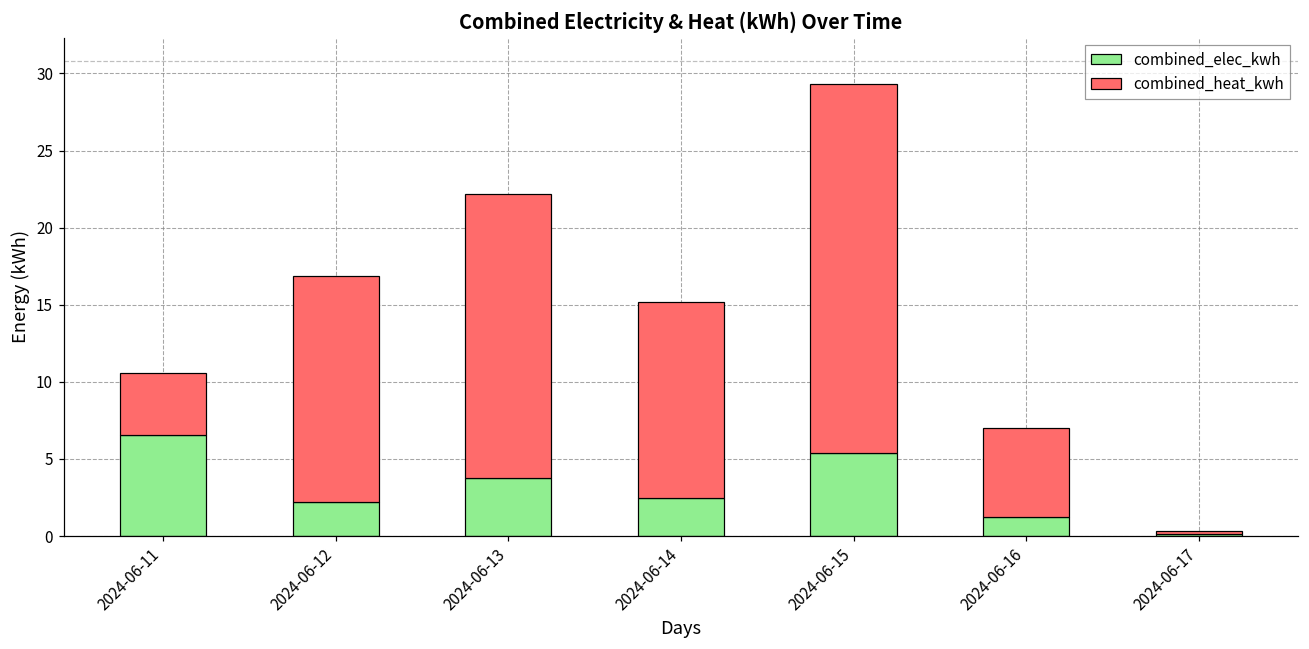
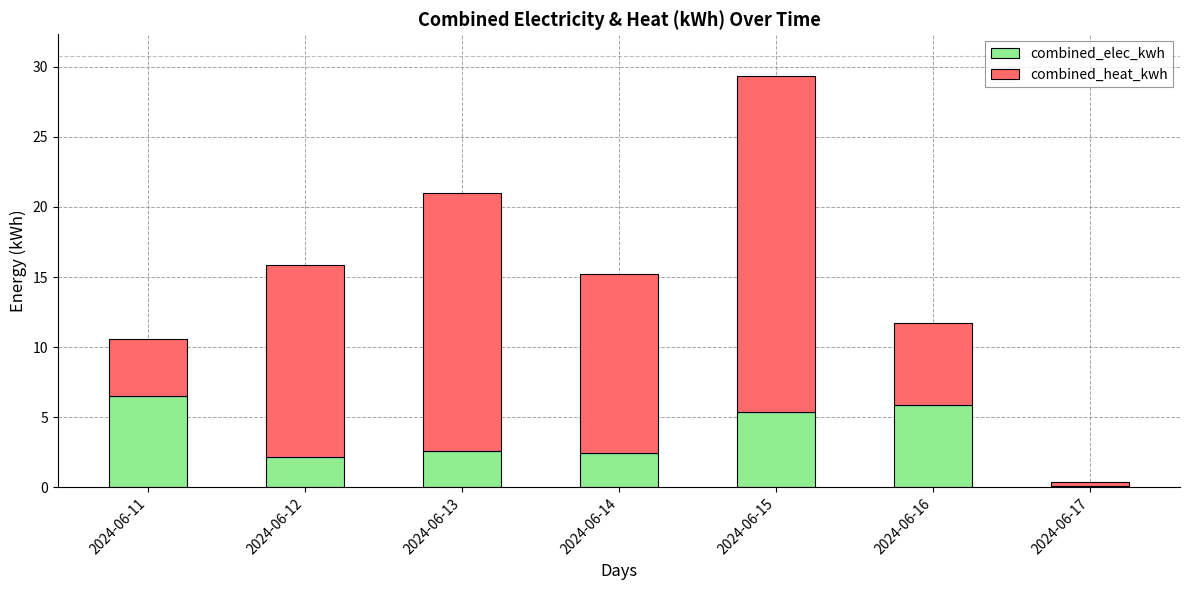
  {
    "combined_elec_kwh": {
      "2024-06-11": 6.5,
      "2024-06-12": 2.2,
-     "2024-06-13": 3.7,
+     "2024-06-13": 2.6,
      "2024-06-14": 2.4,
      "2024-06-15": 5.4,
-     "2024-06-16": 1.2
+     "2024-06-16": 5.9
    },
    "combined_heat_kwh": {
      "2024-06-11": 4.0,
-     "2024-06-12": 14.7,
+     "2024-06-12": 13.7,
      "2024-06-13": 18.4,
      "2024-06-14": 12.7,
      "2024-06-15": 23.9,
      "2024-06-16": 5.8,
      "2024-06-17": 0.2
    }
  }
